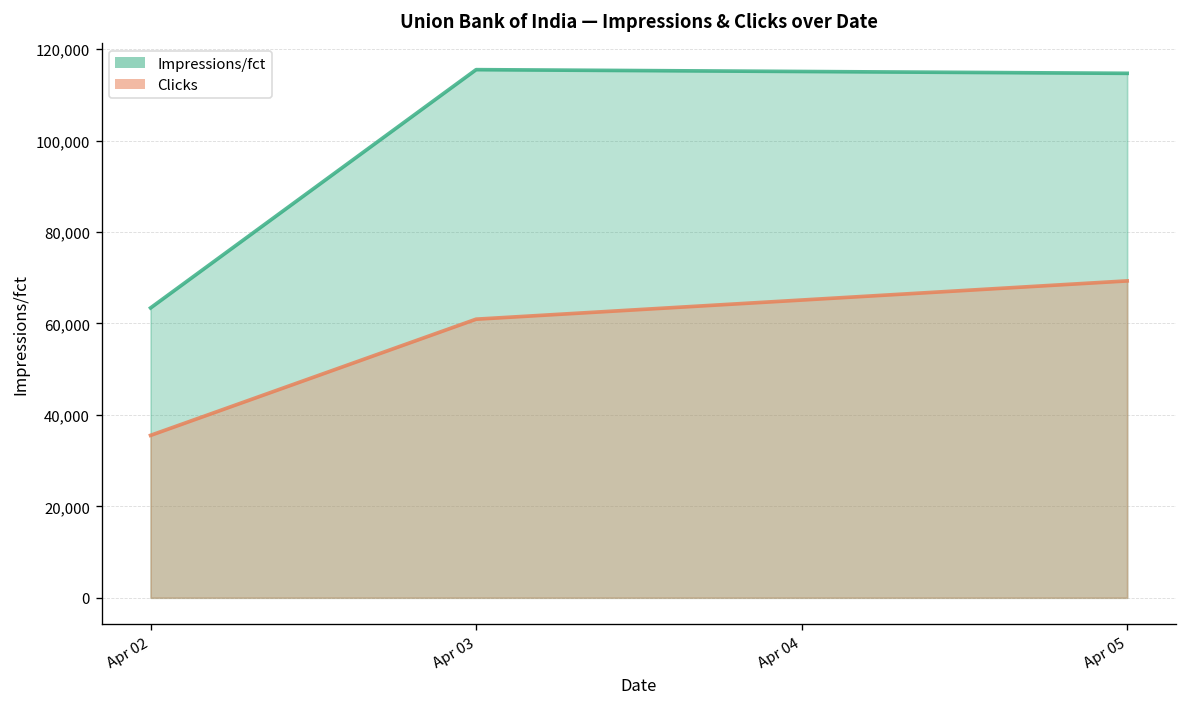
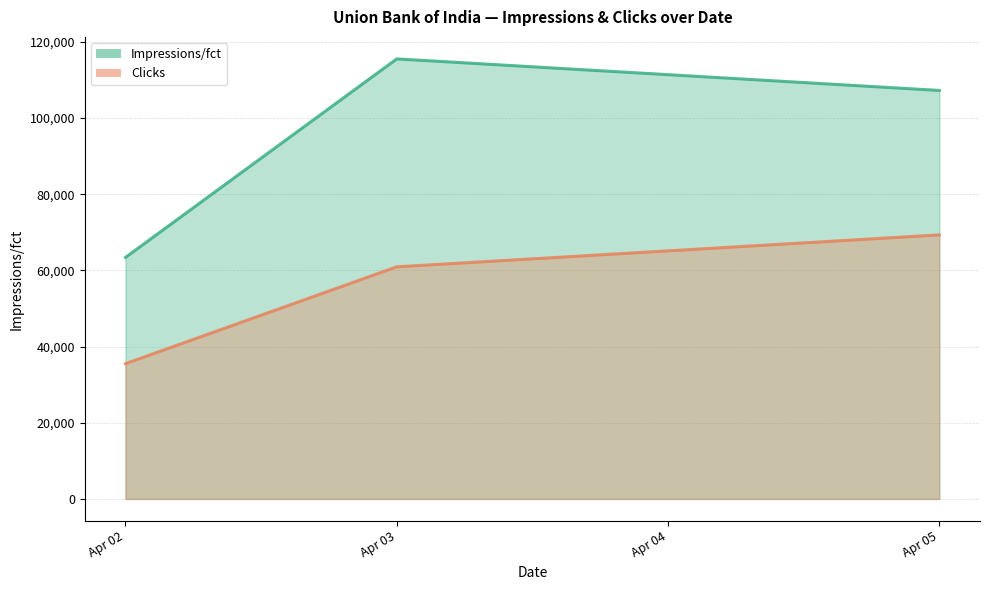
  {
    "Impressions/fct": {
      "Apr 02": "63,000",
      "Apr 03": "116,000",
-     "Apr 05": "115,000"
+     "Apr 05": "107,000"
    },
    "Clicks": {
      "Apr 02": "36,000",
      "Apr 03": "61,000",
      "Apr 05": "69,000"
    }
  }
